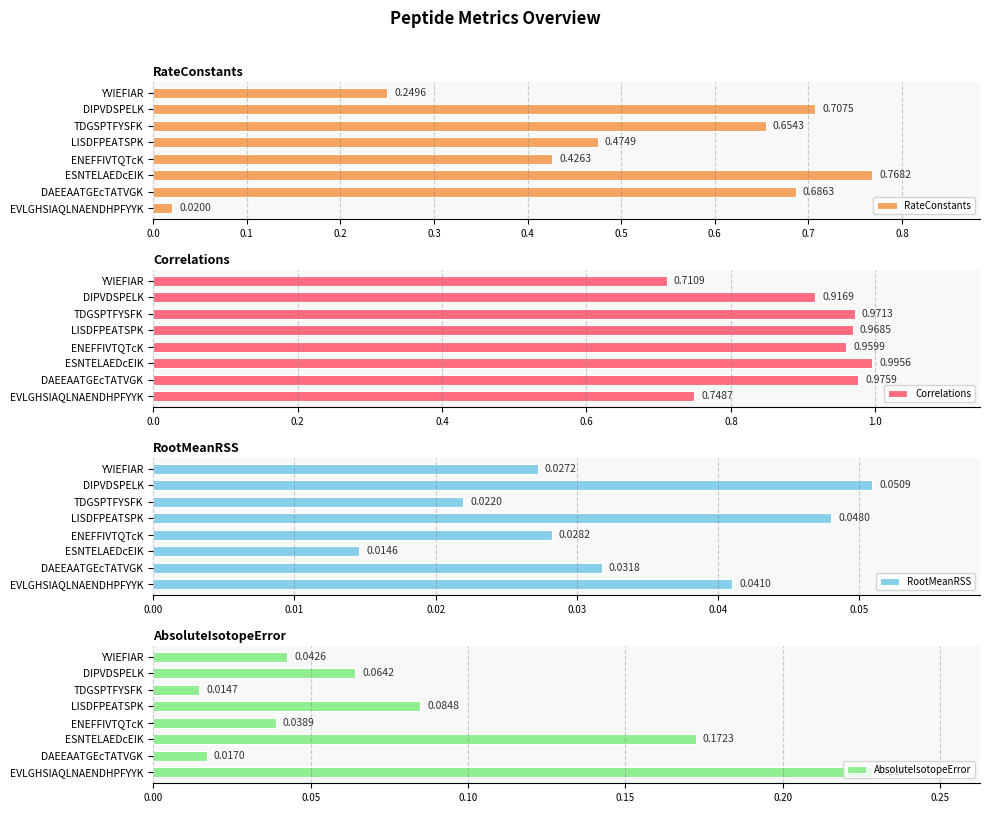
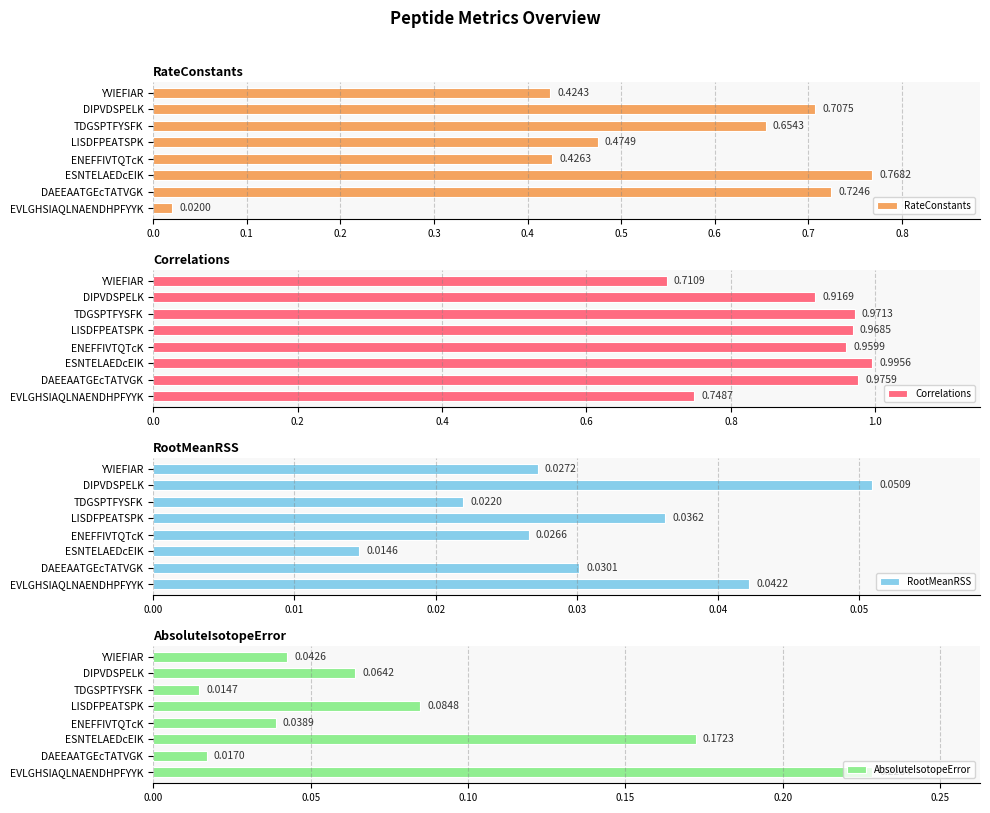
  {
    "RateConstants": {
-     "YVIEFIAR": 0.2496,
+     "YVIEFIAR": 0.4243,
      "DIPVDSPELK": 0.7075,
      "TDGSPTFYSFK": 0.6543,
      "LISDFPEATSPK": 0.4749,
      "ENEFFIVTQTcK": 0.4263,
      "ESNTELAEDcEIK": 0.7682,
-     "DAEEAATGEcTATVGK": 0.6863,
+     "DAEEAATGEcTATVGK": 0.7246,
      "EVLGHSIAQLNAENDHPFYYK": 0.0200
    },
    "Correlations": {
      "YVIEFIAR": 0.7109,
      "DIPVDSPELK": 0.9169,
      "TDGSPTFYSFK": 0.9713,
      "LISDFPEATSPK": 0.9685,
      "ENEFFIVTQTcK": 0.9599,
      "ESNTELAEDcEIK": 0.9956,
      "DAEEAATGEcTATVGK": 0.9759,
      "EVLGHSIAQLNAENDHPFYYK": 0.7487
    },
    "RootMeanRSS": {
      "YVIEFIAR": 0.0272,
      "DIPVDSPELK": 0.0509,
      "TDGSPTFYSFK": 0.0220,
-     "LISDFPEATSPK": 0.0480,
-     "ENEFFIVTQTcK": 0.0282,
+     "LISDFPEATSPK": 0.0362,
+     "ENEFFIVTQTcK": 0.0266,
      "ESNTELAEDcEIK": 0.0146,
-     "DAEEAATGEcTATVGK": 0.0318,
-     "EVLGHSIAQLNAENDHPFYYK": 0.0410
+     "DAEEAATGEcTATVGK": 0.0301,
+     "EVLGHSIAQLNAENDHPFYYK": 0.0422
    },
    "AbsoluteIsotopeError": {
      "YVIEFIAR": 0.0426,
      "DIPVDSPELK": 0.0642,
      "TDGSPTFYSFK": 0.0147,
      "LISDFPEATSPK": 0.0848,
      "ENEFFIVTQTcK": 0.0389,
      "ESNTELAEDcEIK": 0.1723,
      "DAEEAATGEcTATVGK": 0.0170
    }
  }
